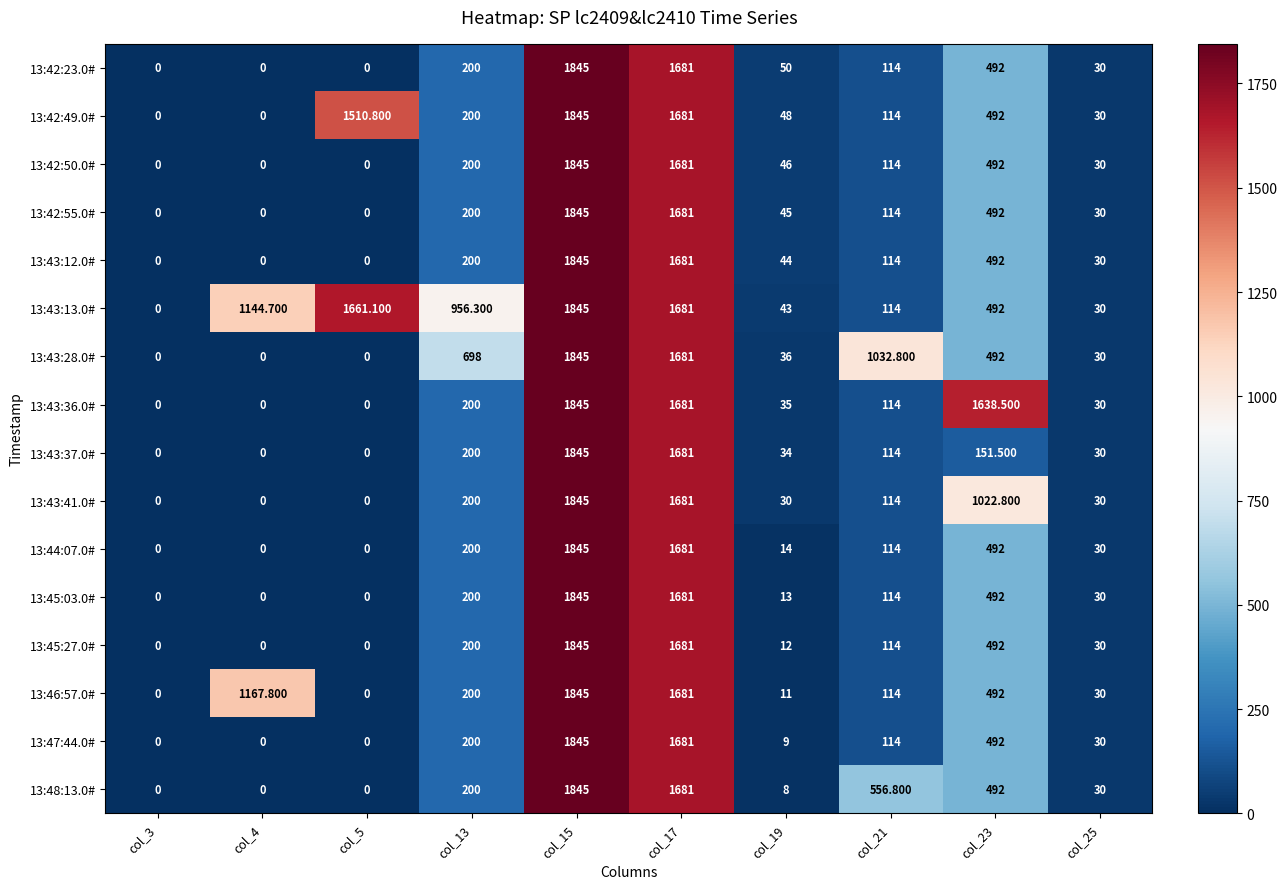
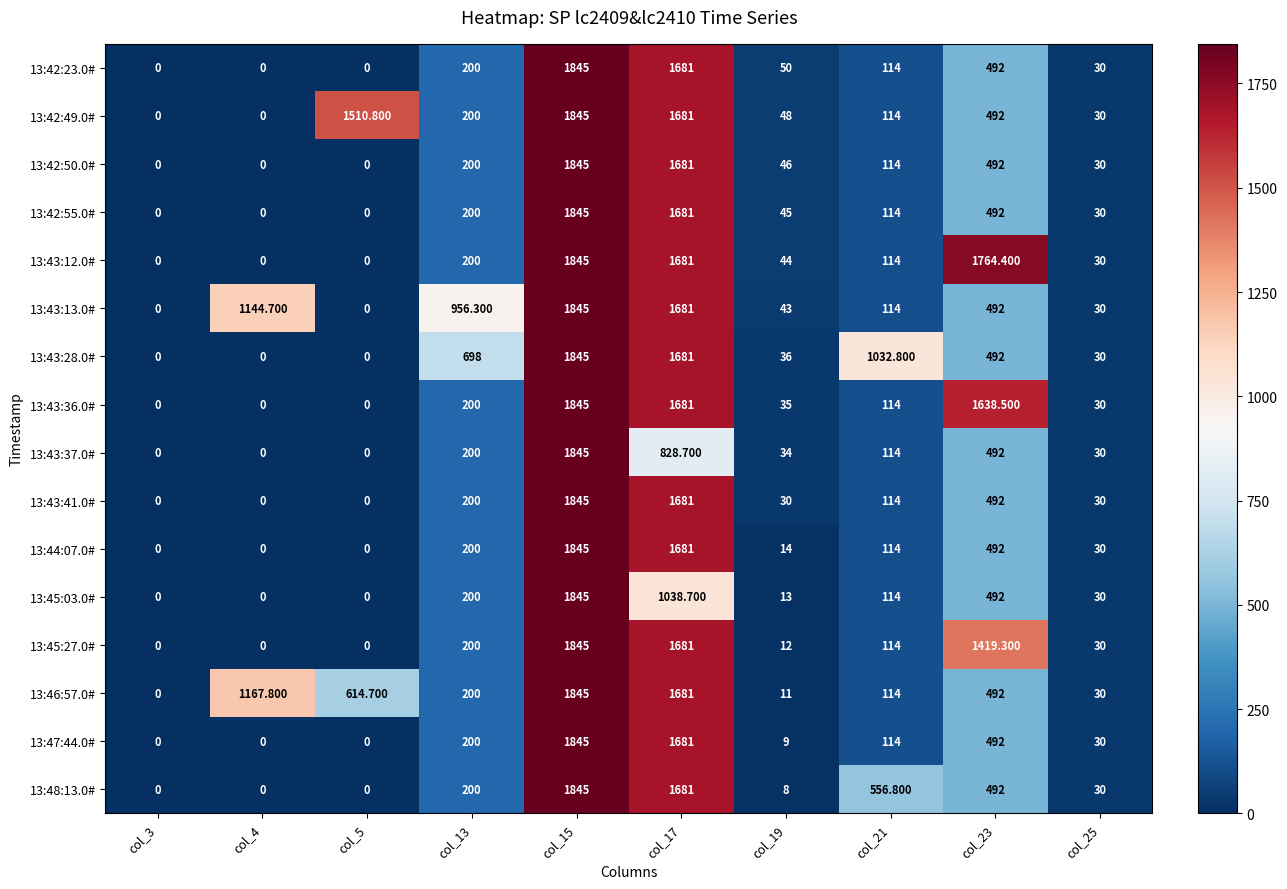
  {
    "13:42:23.0#": {
      "col_3": 0,
      "col_4": 0,
      "col_5": 0,
      "col_13": 200,
      "col_15": 1845,
      "col_17": 1681,
      "col_19": 50,
      "col_21": 114,
      "col_23": 492,
      "col_25": 30
    },
    "13:42:49.0#": {
      "col_3": 0,
      "col_4": 0,
      "col_5": 1510.800,
      "col_13": 200,
      "col_15": 1845,
      "col_17": 1681,
      "col_19": 48,
      "col_21": 114,
      "col_23": 492,
      "col_25": 30
    },
    "13:42:50.0#": {
      "col_3": 0,
      "col_4": 0,
      "col_5": 0,
      "col_13": 200,
      "col_15": 1845,
      "col_17": 1681,
      "col_19": 46,
      "col_21": 114,
      "col_23": 492,
      "col_25": 30
    },
    "13:42:55.0#": {
      "col_3": 0,
      "col_4": 0,
      "col_5": 0,
      "col_13": 200,
      "col_15": 1845,
      "col_17": 1681,
      "col_19": 45,
      "col_21": 114,
      "col_23": 492,
      "col_25": 30
    },
    "13:43:12.0#": {
      "col_3": 0,
      "col_4": 0,
      "col_5": 0,
      "col_13": 200,
      "col_15": 1845,
      "col_17": 1681,
      "col_19": 44,
      "col_21": 114,
-     "col_23": 492,
+     "col_23": 1764.400,
      "col_25": 30
    },
    "13:43:13.0#": {
      "col_3": 0,
      "col_4": 1144.700,
-     "col_5": 1661.100,
+     "col_5": 0,
      "col_13": 956.300,
      "col_15": 1845,
      "col_17": 1681,
      "col_19": 43,
      "col_21": 114,
      "col_23": 492,
      "col_25": 30
    },
    "13:43:28.0#": {
      "col_3": 0,
      "col_4": 0,
      "col_5": 0,
      "col_13": 698,
      "col_15": 1845,
      "col_17": 1681,
      "col_19": 36,
      "col_21": 1032.800,
      "col_23": 492,
      "col_25": 30
    },
    "13:43:36.0#": {
      "col_3": 0,
      "col_4": 0,
      "col_5": 0,
      "col_13": 200,
      "col_15": 1845,
      "col_17": 1681,
      "col_19": 35,
      "col_21": 114,
      "col_23": 1638.500,
      "col_25": 30
    },
    "13:43:37.0#": {
      "col_3": 0,
      "col_4": 0,
      "col_5": 0,
      "col_13": 200,
      "col_15": 1845,
-     "col_17": 1681,
+     "col_17": 828.700,
      "col_19": 34,
      "col_21": 114,
-     "col_23": 151.500,
+     "col_23": 492,
      "col_25": 30
    },
    "13:43:41.0#": {
      "col_3": 0,
      "col_4": 0,
      "col_5": 0,
      "col_13": 200,
      "col_15": 1845,
      "col_17": 1681,
      "col_19": 30,
      "col_21": 114,
-     "col_23": 1022.800,
+     "col_23": 492,
      "col_25": 30
    },
    "13:44:07.0#": {
      "col_3": 0,
      "col_4": 0,
      "col_5": 0,
      "col_13": 200,
      "col_15": 1845,
      "col_17": 1681,
      "col_19": 14,
      "col_21": 114,
      "col_23": 492,
      "col_25": 30
    },
    "13:45:03.0#": {
      "col_3": 0,
      "col_4": 0,
      "col_5": 0,
      "col_13": 200,
      "col_15": 1845,
-     "col_17": 1681,
+     "col_17": 1038.700,
      "col_19": 13,
      "col_21": 114,
      "col_23": 492,
      "col_25": 30
    },
    "13:45:27.0#": {
      "col_3": 0,
      "col_4": 0,
      "col_5": 0,
      "col_13": 200,
      "col_15": 1845,
      "col_17": 1681,
      "col_19": 12,
      "col_21": 114,
-     "col_23": 492,
+     "col_23": 1419.300,
      "col_25": 30
    },
    "13:46:57.0#": {
      "col_3": 0,
      "col_4": 1167.800,
-     "col_5": 0,
+     "col_5": 614.700,
      "col_13": 200,
      "col_15": 1845,
      "col_17": 1681,
      "col_19": 11,
      "col_21": 114,
      "col_23": 492,
      "col_25": 30
    },
    "13:47:44.0#": {
      "col_3": 0,
      "col_4": 0,
      "col_5": 0,
      "col_13": 200,
      "col_15": 1845,
      "col_17": 1681,
      "col_19": 9,
      "col_21": 114,
      "col_23": 492,
      "col_25": 30
    },
    "13:48:13.0#": {
      "col_3": 0,
      "col_4": 0,
      "col_5": 0,
      "col_13": 200,
      "col_15": 1845,
      "col_17": 1681,
      "col_19": 8,
      "col_21": 556.800,
      "col_23": 492,
      "col_25": 30
    }
  }
